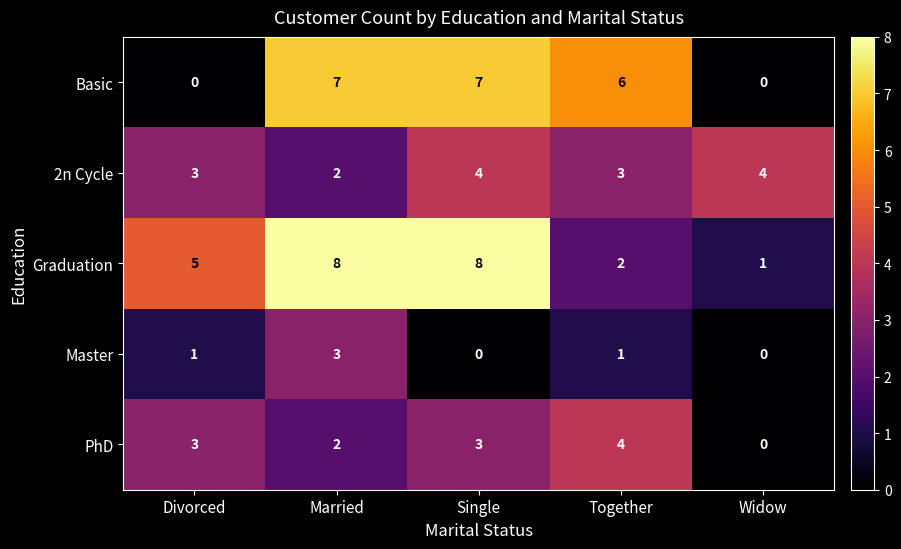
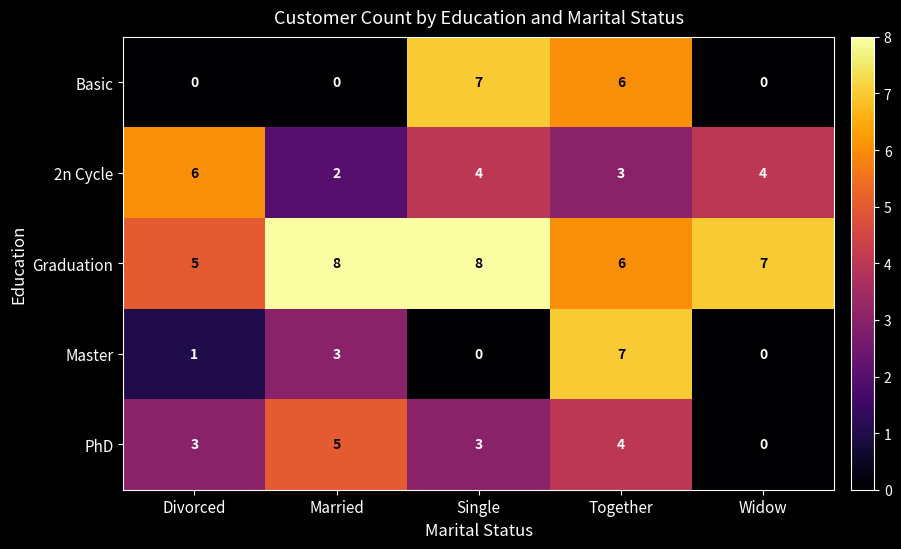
  {
    "Basic": {
      "Divorced": 0,
-     "Married": 7,
+     "Married": 0,
      "Single": 7,
      "Together": 6,
      "Widow": 0
    },
    "2n Cycle": {
-     "Divorced": 3,
+     "Divorced": 6,
      "Married": 2,
      "Single": 4,
      "Together": 3,
      "Widow": 4
    },
    "Graduation": {
      "Divorced": 5,
      "Married": 8,
      "Single": 8,
-     "Together": 2,
-     "Widow": 1
+     "Together": 6,
+     "Widow": 7
    },
    "Master": {
      "Divorced": 1,
      "Married": 3,
      "Single": 0,
-     "Together": 1,
+     "Together": 7,
      "Widow": 0
    },
    "PhD": {
      "Divorced": 3,
-     "Married": 2,
+     "Married": 5,
      "Single": 3,
      "Together": 4,
      "Widow": 0
    }
  }
